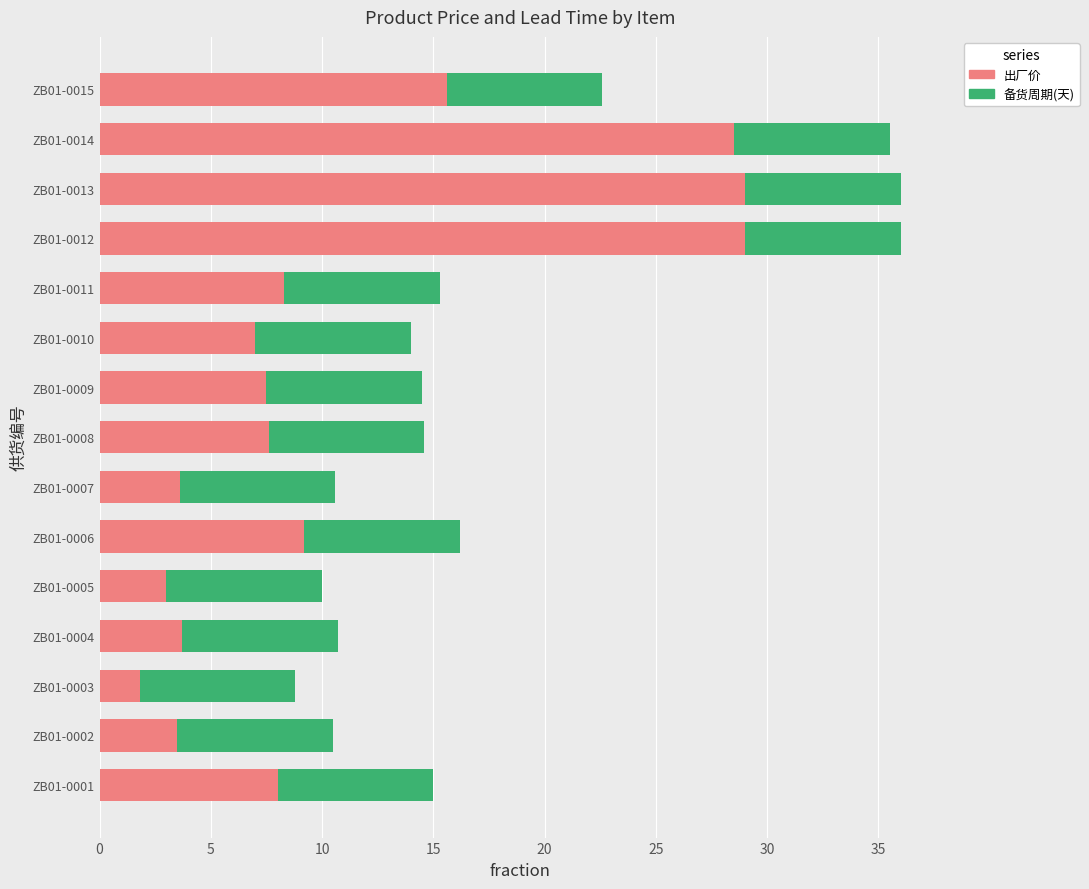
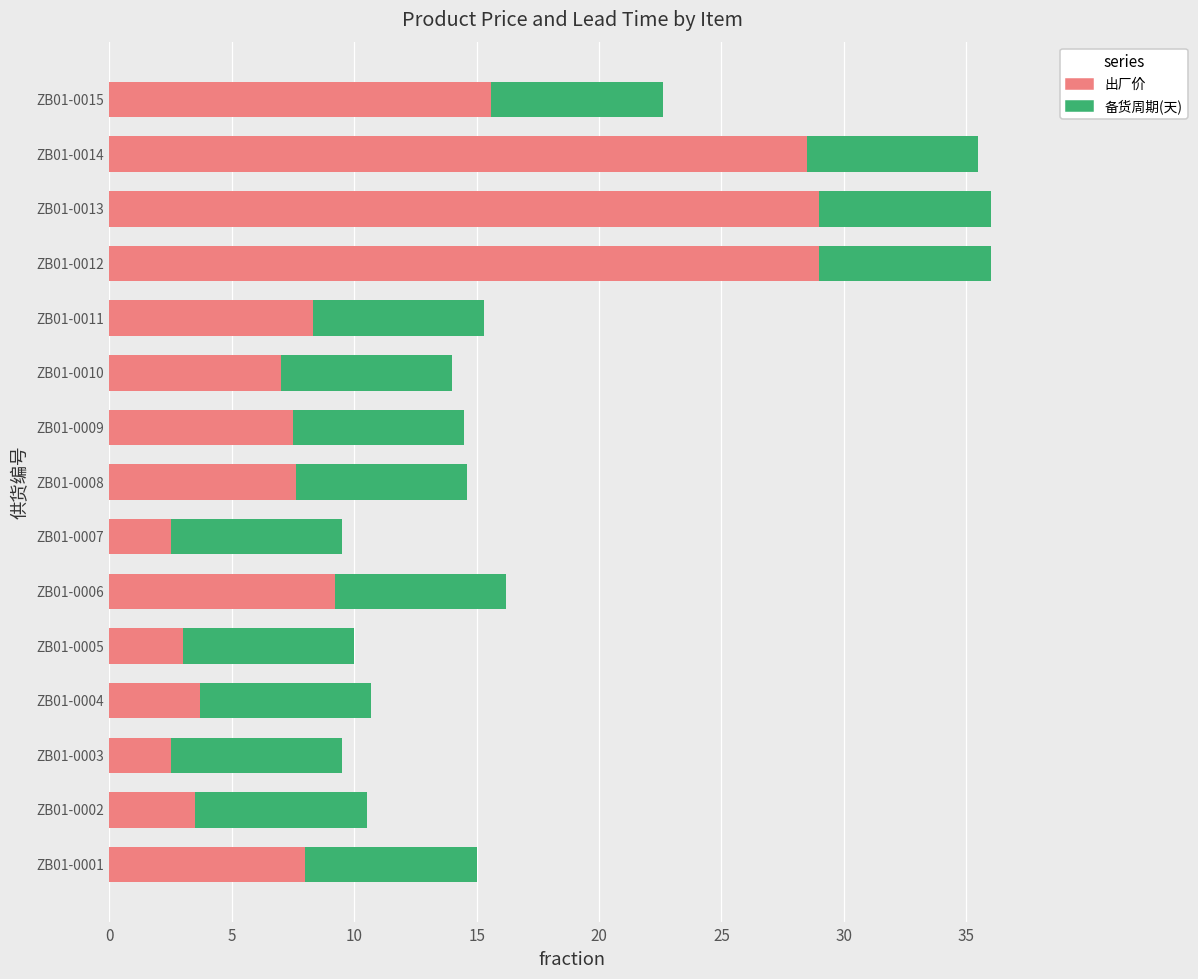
  {
    "出厂价": {
      "ZB01-0015": 15.6,
      "ZB01-0014": 28.5,
      "ZB01-0013": 29.0,
      "ZB01-0012": 29.0,
      "ZB01-0011": 8.3,
      "ZB01-0010": 7.0,
      "ZB01-0009": 7.5,
      "ZB01-0008": 7.6,
-     "ZB01-0007": 3.6,
+     "ZB01-0007": 2.5,
      "ZB01-0006": 9.2,
      "ZB01-0005": 3.0,
      "ZB01-0004": 3.7,
-     "ZB01-0003": 1.8,
+     "ZB01-0003": 2.5,
      "ZB01-0002": 3.5,
      "ZB01-0001": 8.0
    },
    "备货周期(天)": {
      "ZB01-0015": 7.0,
      "ZB01-0014": 7.0,
      "ZB01-0013": 7.0,
      "ZB01-0012": 7.0,
      "ZB01-0011": 7.0,
      "ZB01-0010": 7.0,
      "ZB01-0009": 7.0,
      "ZB01-0008": 7.0,
      "ZB01-0007": 7.0,
      "ZB01-0006": 7.0,
      "ZB01-0005": 7.0,
      "ZB01-0004": 7.0,
      "ZB01-0003": 7.0,
      "ZB01-0002": 7.0,
      "ZB01-0001": 7.0
    }
  }
